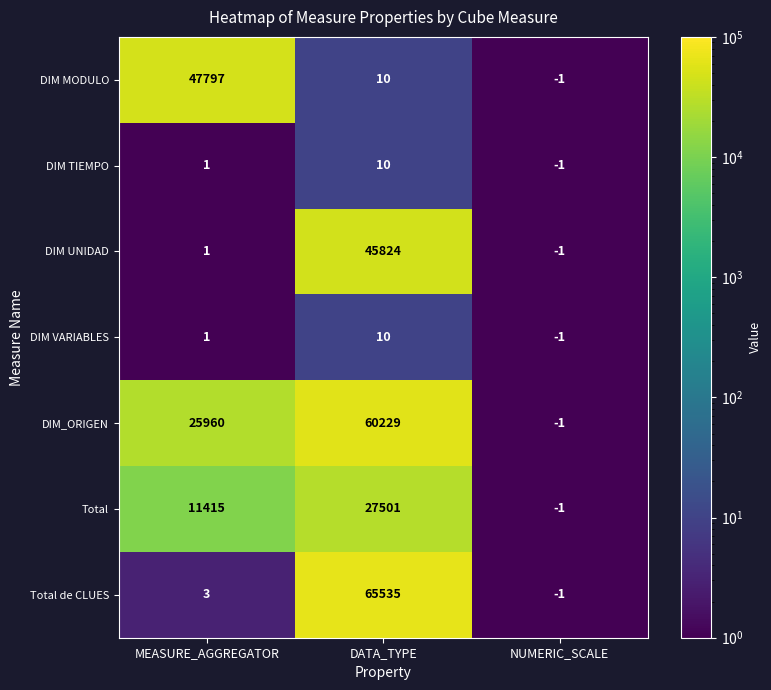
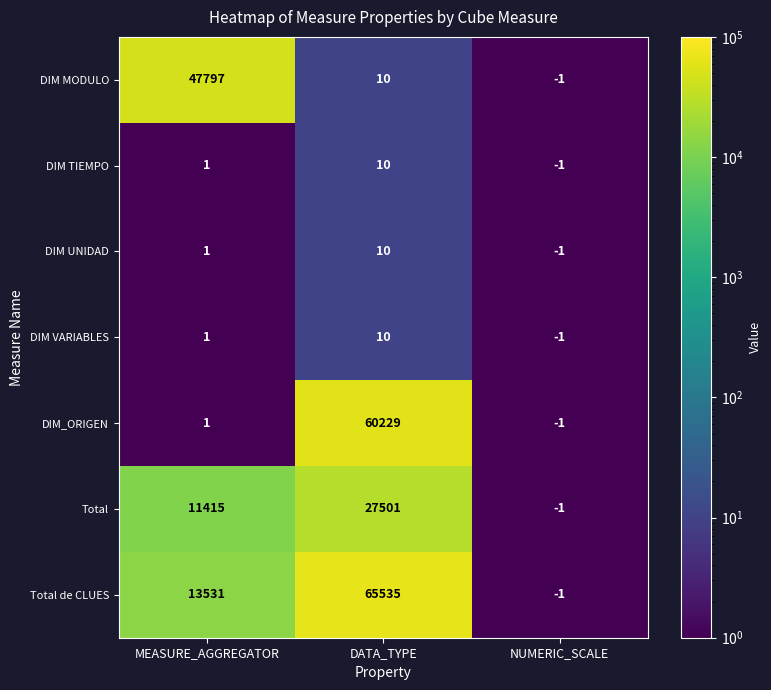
  {
    "DIM MODULO": {
      "MEASURE_AGGREGATOR": 47797,
      "DATA_TYPE": 10,
      "NUMERIC_SCALE": -1
    },
    "DIM TIEMPO": {
      "MEASURE_AGGREGATOR": 1,
      "DATA_TYPE": 10,
      "NUMERIC_SCALE": -1
    },
    "DIM UNIDAD": {
      "MEASURE_AGGREGATOR": 1,
-     "DATA_TYPE": 45824,
+     "DATA_TYPE": 10,
      "NUMERIC_SCALE": -1
    },
    "DIM VARIABLES": {
      "MEASURE_AGGREGATOR": 1,
      "DATA_TYPE": 10,
      "NUMERIC_SCALE": -1
    },
    "DIM_ORIGEN": {
-     "MEASURE_AGGREGATOR": 25960,
+     "MEASURE_AGGREGATOR": 1,
      "DATA_TYPE": 60229,
      "NUMERIC_SCALE": -1
    },
    "Total": {
      "MEASURE_AGGREGATOR": 11415,
      "DATA_TYPE": 27501,
      "NUMERIC_SCALE": -1
    },
    "Total de CLUES": {
-     "MEASURE_AGGREGATOR": 3,
+     "MEASURE_AGGREGATOR": 13531,
      "DATA_TYPE": 65535,
      "NUMERIC_SCALE": -1
    }
  }
